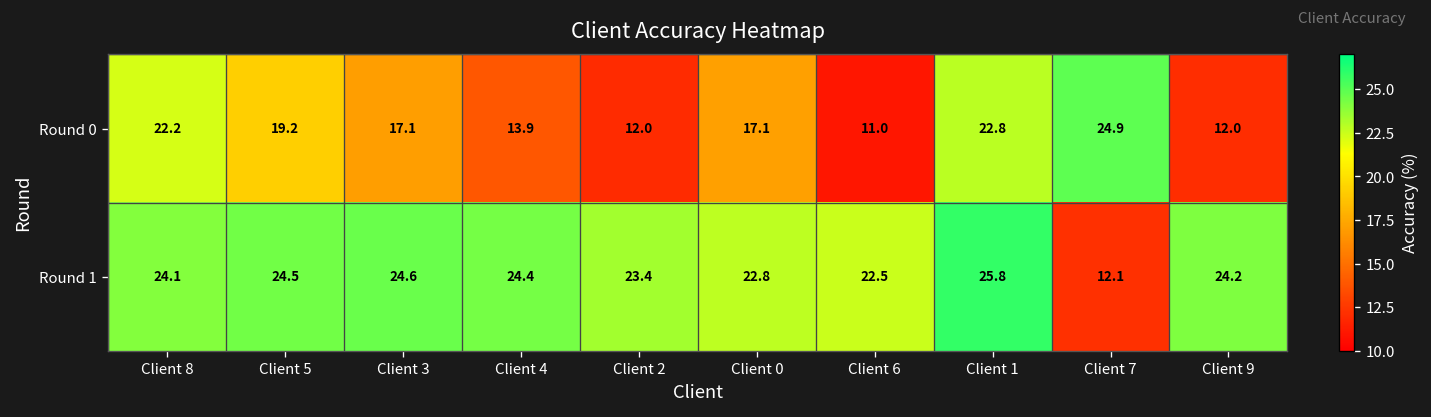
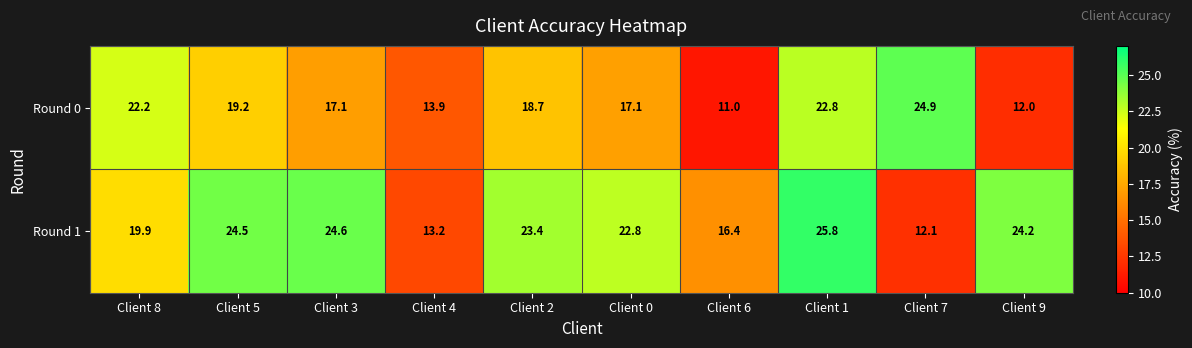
  {
    "Round 0": {
      "Client 8": 22.2,
      "Client 5": 19.2,
      "Client 3": 17.1,
      "Client 4": 13.9,
-     "Client 2": 12.0,
+     "Client 2": 18.7,
      "Client 0": 17.1,
      "Client 6": 11.0,
      "Client 1": 22.8,
      "Client 7": 24.9,
      "Client 9": 12.0
    },
    "Round 1": {
-     "Client 8": 24.1,
+     "Client 8": 19.9,
      "Client 5": 24.5,
      "Client 3": 24.6,
-     "Client 4": 24.4,
+     "Client 4": 13.2,
      "Client 2": 23.4,
      "Client 0": 22.8,
-     "Client 6": 22.5,
+     "Client 6": 16.4,
      "Client 1": 25.8,
      "Client 7": 12.1,
      "Client 9": 24.2
    }
  }
